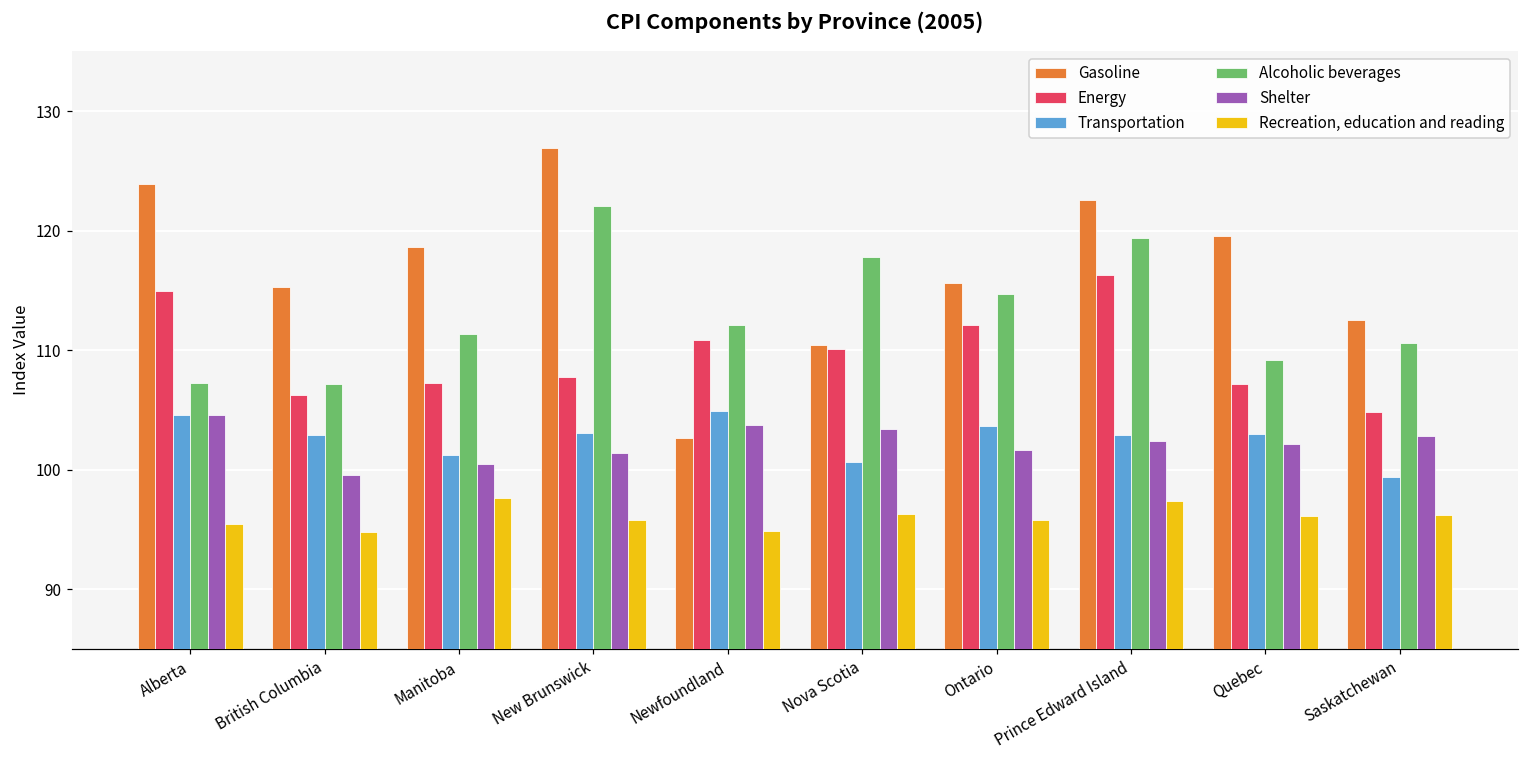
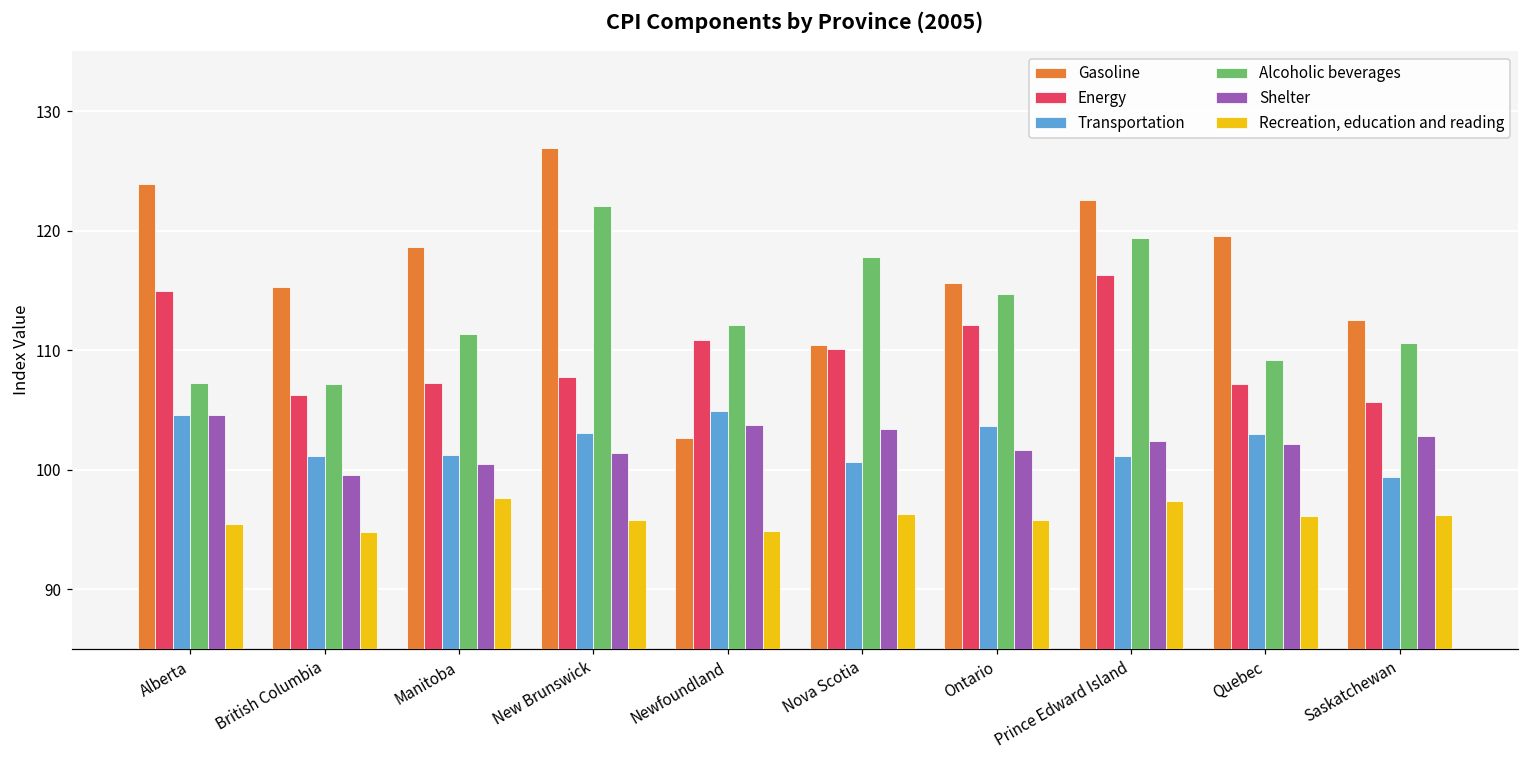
  {
    "Gasoline": {
      "Alberta": 123.9,
      "British Columbia": 115.3,
      "Manitoba": 118.6,
      "New Brunswick": 126.9,
      "Newfoundland": 102.6,
      "Nova Scotia": 110.5,
      "Ontario": 115.6,
      "Prince Edward Island": 122.6,
      "Quebec": 119.6,
      "Saskatchewan": 112.6
    },
    "Energy": {
      "Alberta": 114.9,
      "British Columbia": 106.2,
      "Manitoba": 107.3,
      "New Brunswick": 107.7,
      "Newfoundland": 110.9,
      "Nova Scotia": 110.1,
      "Ontario": 112.1,
      "Prince Edward Island": 116.3,
      "Quebec": 107.2,
-     "Saskatchewan": 104.8
+     "Saskatchewan": 105.7
    },
    "Transportation": {
      "Alberta": 104.6,
-     "British Columbia": 102.9,
+     "British Columbia": 101.1,
      "Manitoba": 101.2,
      "New Brunswick": 103.1,
      "Newfoundland": 104.9,
      "Nova Scotia": 100.6,
      "Ontario": 103.7,
-     "Prince Edward Island": 102.9,
+     "Prince Edward Island": 101.1,
      "Quebec": 103.0,
      "Saskatchewan": 99.4
    },
    "Alcoholic beverages": {
      "Alberta": 107.3,
      "British Columbia": 107.2,
      "Manitoba": 111.3,
      "New Brunswick": 122.1,
      "Newfoundland": 112.1,
      "Nova Scotia": 117.8,
      "Ontario": 114.7,
      "Prince Edward Island": 119.4,
      "Quebec": 109.2,
      "Saskatchewan": 110.6
    },
    "Shelter": {
      "Alberta": 104.6,
      "British Columbia": 99.6,
      "Manitoba": 100.4,
      "New Brunswick": 101.4,
      "Newfoundland": 103.8,
      "Nova Scotia": 103.4,
      "Ontario": 101.7,
      "Prince Edward Island": 102.4,
      "Quebec": 102.1,
      "Saskatchewan": 102.8
    },
    "Recreation, education and reading": {
      "Alberta": 95.4,
      "British Columbia": 94.8,
      "Manitoba": 97.6,
      "New Brunswick": 95.8,
      "Newfoundland": 94.9,
      "Nova Scotia": 96.3,
      "Ontario": 95.8,
      "Prince Edward Island": 97.4,
      "Quebec": 96.1,
      "Saskatchewan": 96.2
    }
  }
